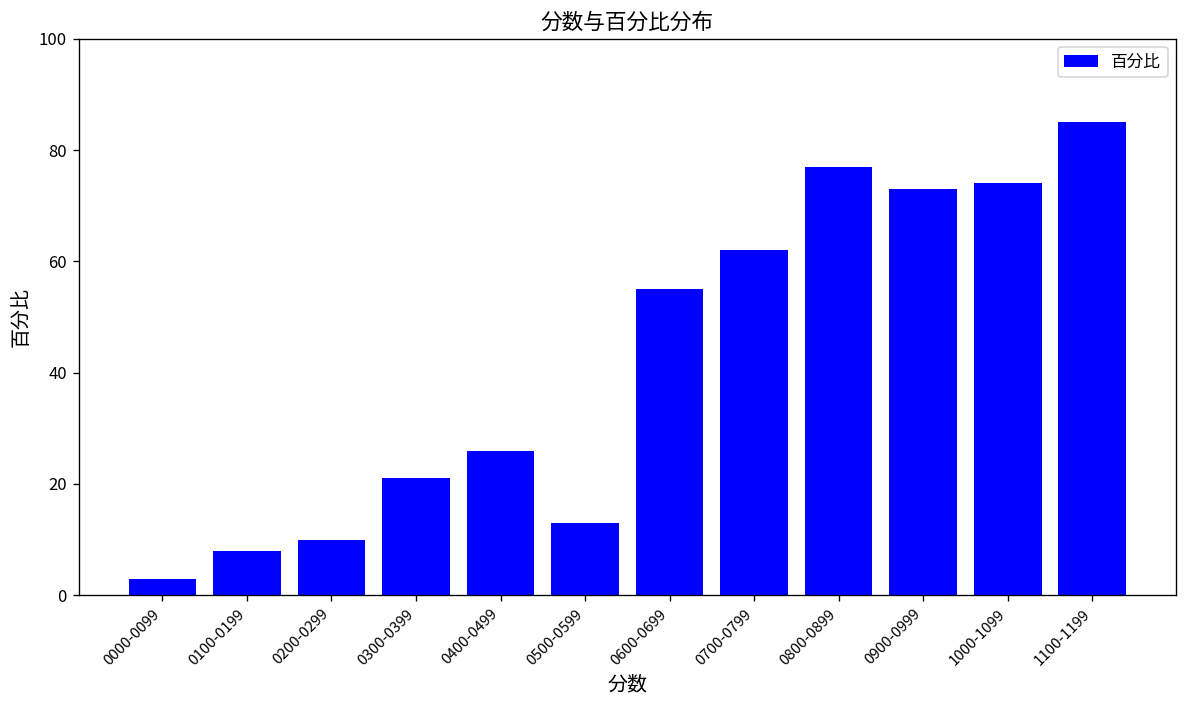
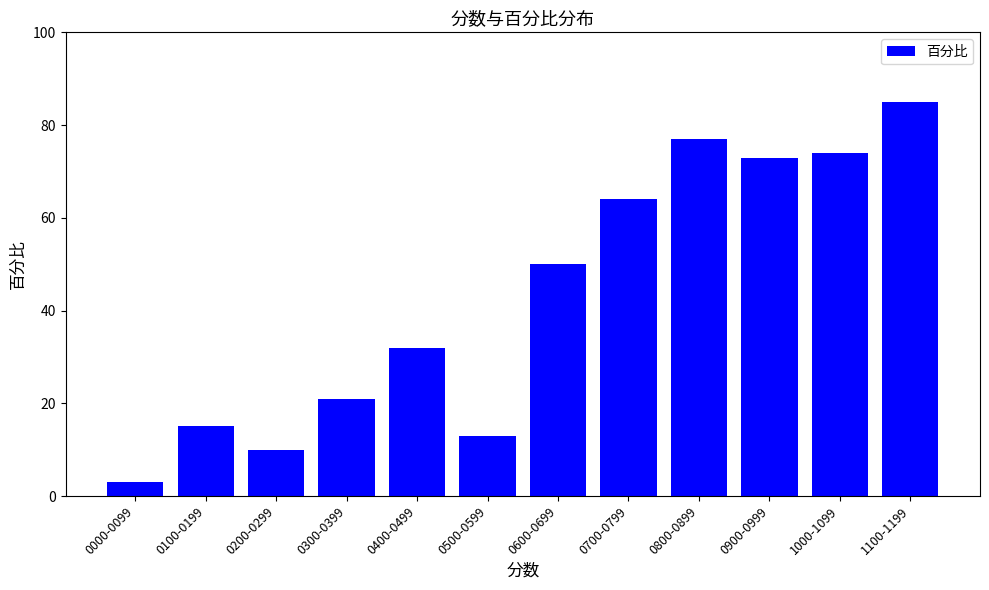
  {
    "0000-0099": 3,
-   "0100-0199": 8,
+   "0100-0199": 15,
    "0200-0299": 10,
    "0300-0399": 21,
-   "0400-0499": 26,
+   "0400-0499": 32,
    "0500-0599": 13,
-   "0600-0699": 55,
-   "0700-0799": 62,
+   "0600-0699": 50,
+   "0700-0799": 64,
    "0800-0899": 77,
    "0900-0999": 73,
    "1000-1099": 74,
    "1100-1199": 85
  }
